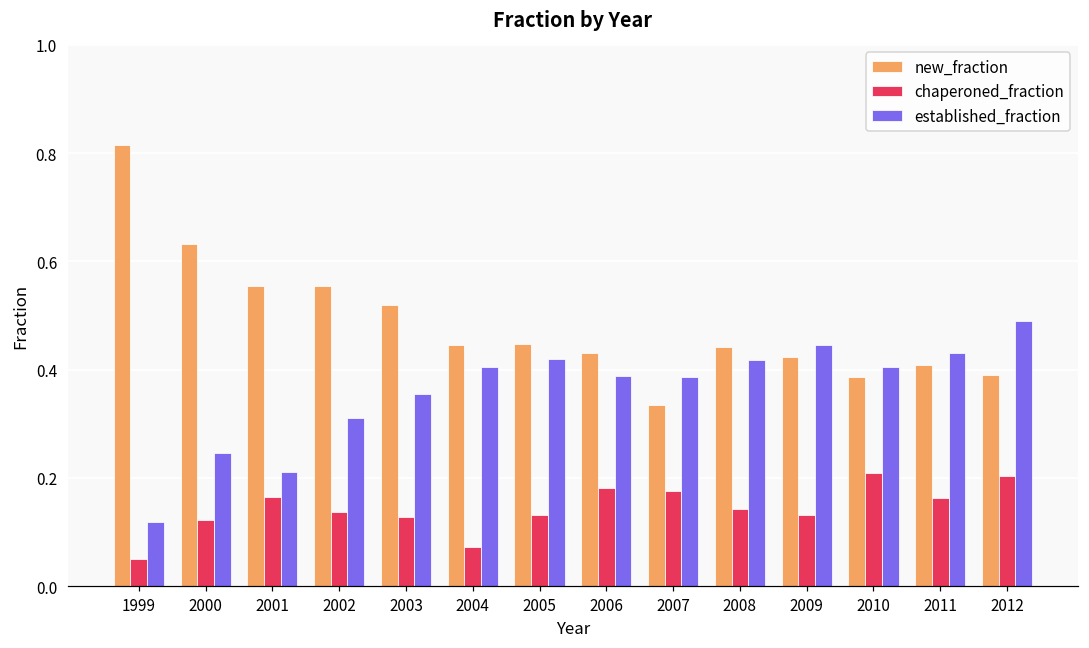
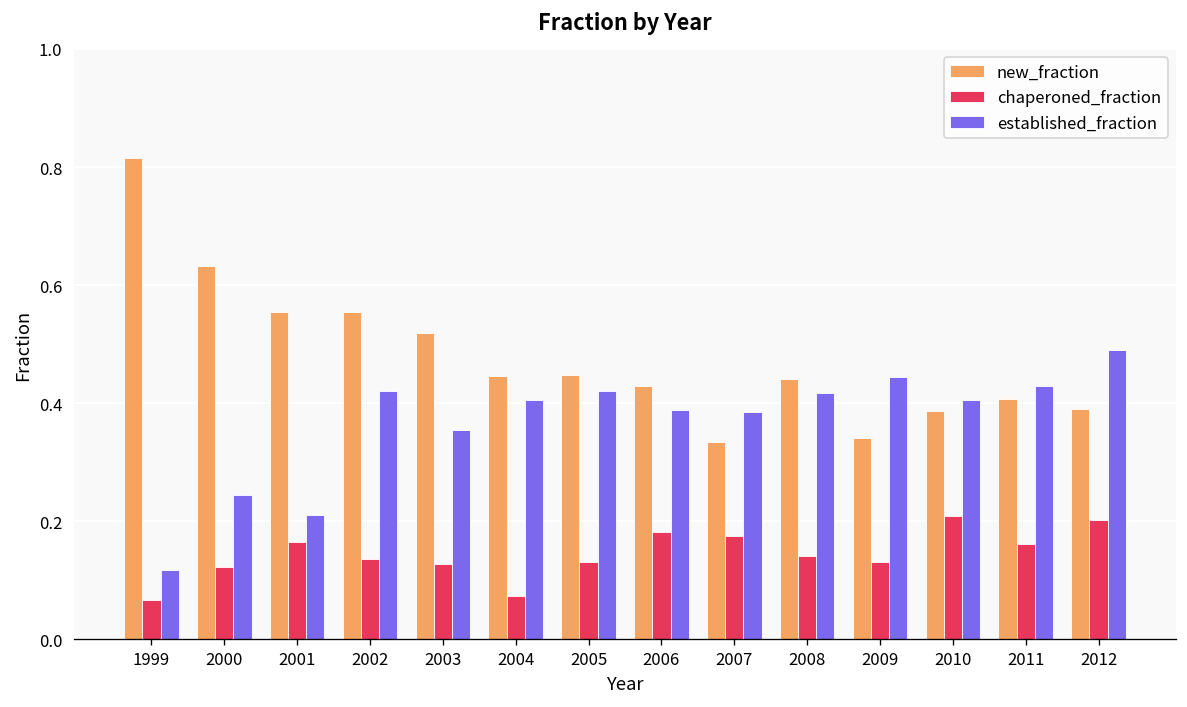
  {
    "new_fraction": {
      "1999": 0.82,
      "2000": 0.63,
      "2001": 0.56,
      "2002": 0.55,
      "2003": 0.52,
      "2004": 0.45,
      "2005": 0.45,
      "2006": 0.43,
      "2007": 0.33,
      "2008": 0.44,
-     "2009": 0.42,
+     "2009": 0.34,
      "2010": 0.39,
      "2011": 0.41,
      "2012": 0.39
    },
    "chaperoned_fraction": {
-     "1999": 0.05,
+     "1999": 0.07,
      "2000": 0.12,
      "2001": 0.17,
      "2002": 0.14,
      "2003": 0.13,
      "2004": 0.07,
      "2005": 0.13,
      "2006": 0.18,
      "2007": 0.18,
      "2008": 0.14,
      "2009": 0.13,
      "2010": 0.21,
      "2011": 0.16,
      "2012": 0.20
    },
    "established_fraction": {
      "1999": 0.12,
      "2000": 0.25,
      "2001": 0.21,
-     "2002": 0.31,
+     "2002": 0.42,
      "2003": 0.35,
      "2004": 0.41,
      "2005": 0.42,
      "2006": 0.39,
      "2007": 0.39,
      "2008": 0.42,
      "2009": 0.45,
      "2010": 0.41,
      "2011": 0.43,
      "2012": 0.49
    }
  }
